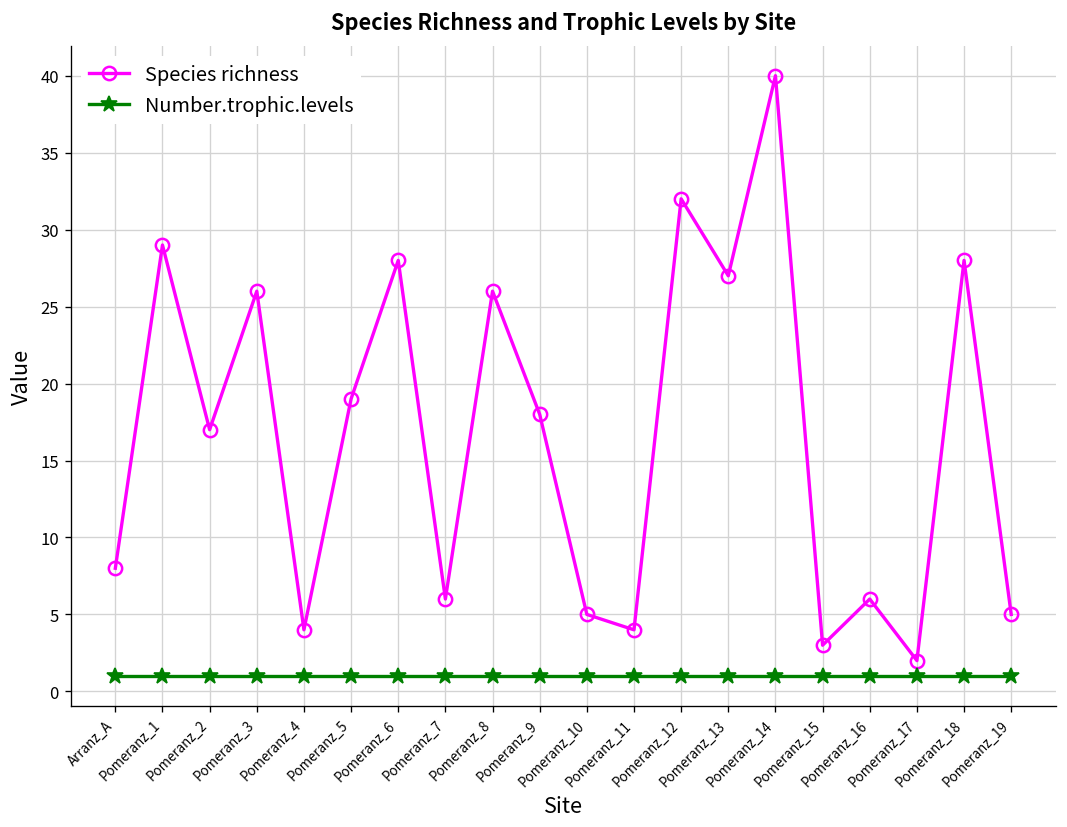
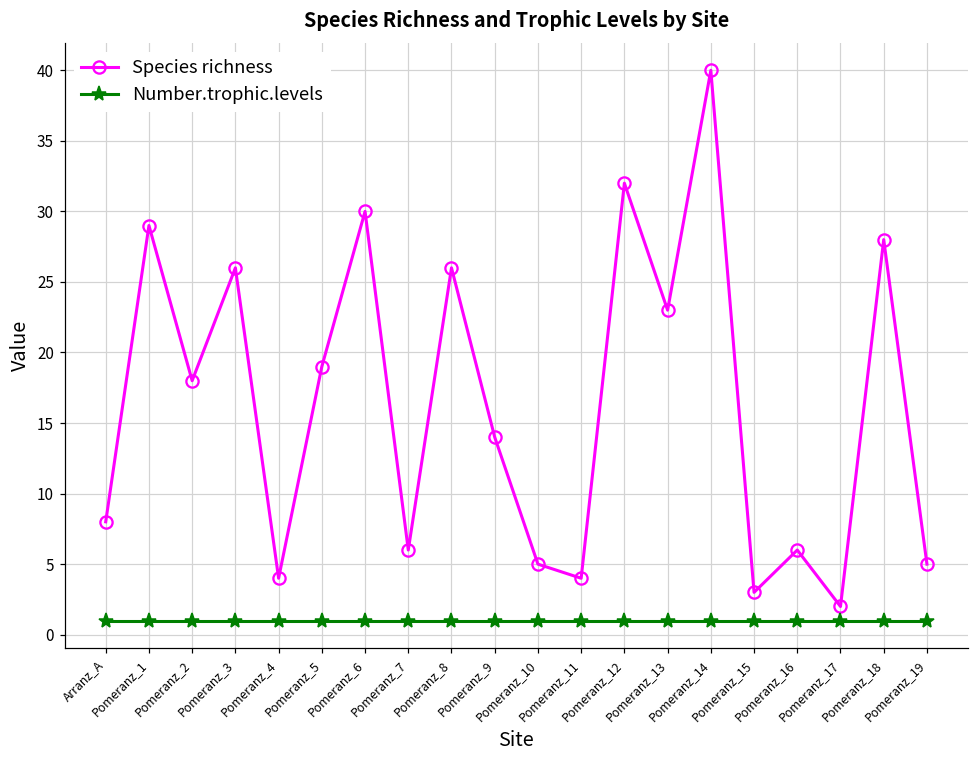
  {
    "Species richness": {
      "Arranz_A": 8,
      "Pomeranz_1": 29,
-     "Pomeranz_2": 17,
+     "Pomeranz_2": 18,
      "Pomeranz_3": 26,
      "Pomeranz_4": 4,
      "Pomeranz_5": 19,
-     "Pomeranz_6": 28,
+     "Pomeranz_6": 30,
      "Pomeranz_7": 6,
      "Pomeranz_8": 26,
-     "Pomeranz_9": 18,
+     "Pomeranz_9": 14,
      "Pomeranz_10": 5,
      "Pomeranz_11": 4,
      "Pomeranz_12": 32,
-     "Pomeranz_13": 27,
+     "Pomeranz_13": 23,
      "Pomeranz_14": 40,
      "Pomeranz_15": 3,
      "Pomeranz_16": 6,
      "Pomeranz_17": 2,
      "Pomeranz_18": 28,
      "Pomeranz_19": 5
    },
    "Number.trophic.levels": {
      "Arranz_A": 1,
      "Pomeranz_1": 1,
      "Pomeranz_2": 1,
      "Pomeranz_3": 1,
      "Pomeranz_4": 1,
      "Pomeranz_5": 1,
      "Pomeranz_6": 1,
      "Pomeranz_7": 1,
      "Pomeranz_8": 1,
      "Pomeranz_9": 1,
      "Pomeranz_10": 1,
      "Pomeranz_11": 1,
      "Pomeranz_12": 1,
      "Pomeranz_13": 1,
      "Pomeranz_14": 1,
      "Pomeranz_15": 1,
      "Pomeranz_16": 1,
      "Pomeranz_17": 1,
      "Pomeranz_18": 1,
      "Pomeranz_19": 1
    }
  }
